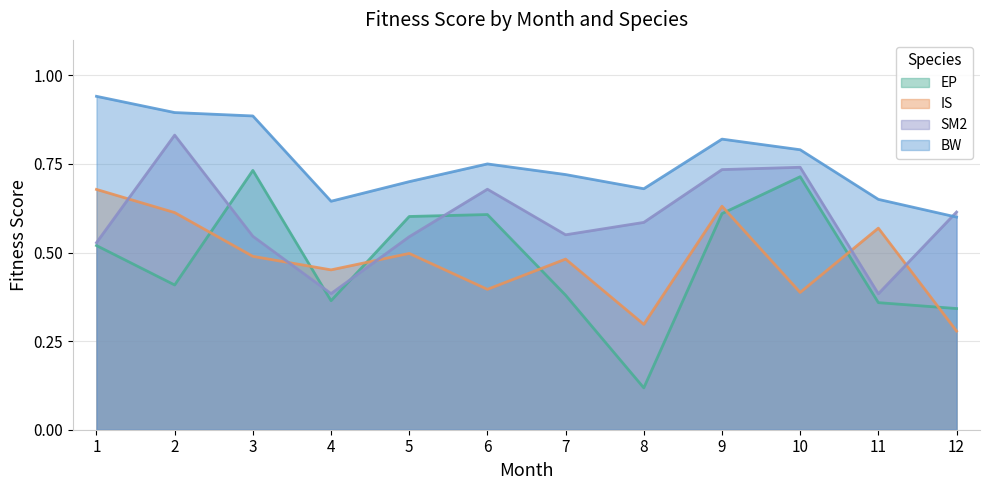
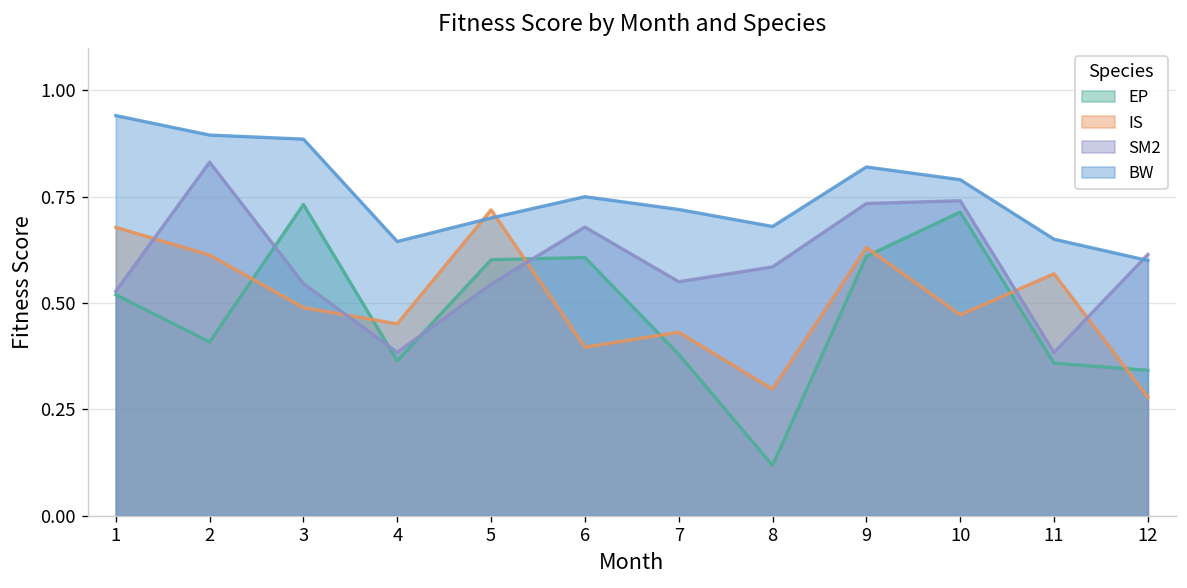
  {
    "IS": {
      "1": 0.68,
      "2": 0.61,
      "3": 0.49,
      "4": 0.45,
-     "5": 0.50,
+     "5": 0.72,
      "6": 0.40,
-     "7": 0.48,
+     "7": 0.43,
      "8": 0.30,
      "9": 0.63,
-     "10": 0.39,
+     "10": 0.47,
      "11": 0.57,
      "12": 0.28
    }
  }
